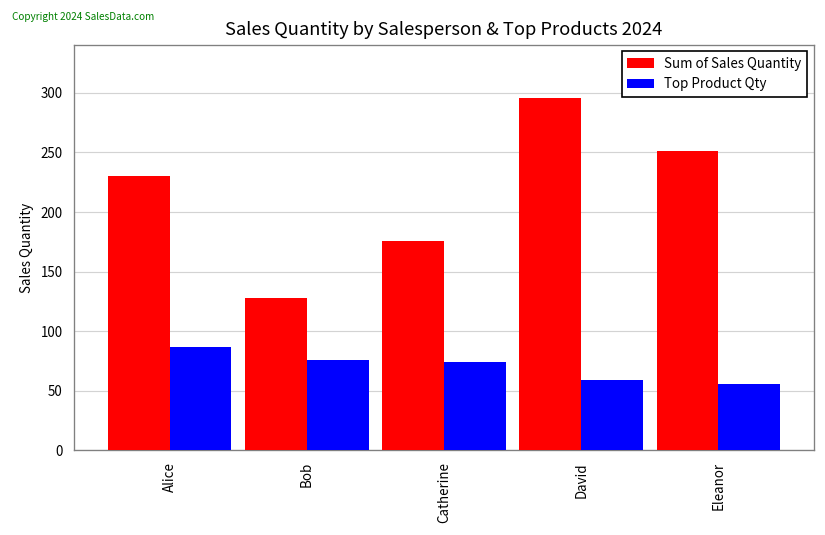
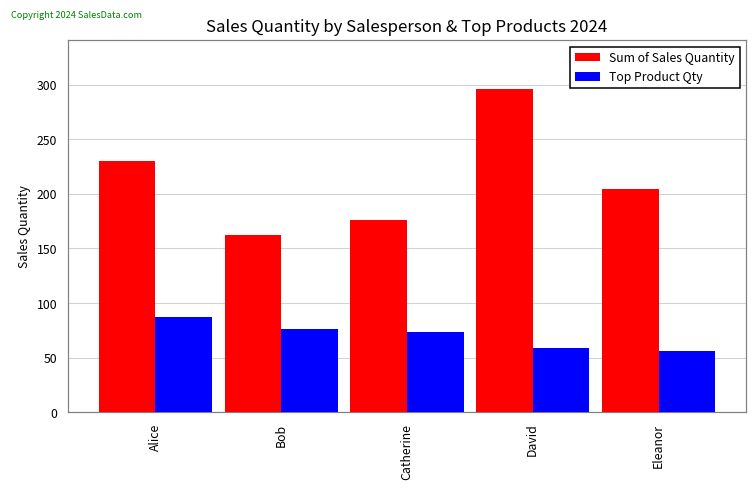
  {
    "Sum of Sales Quantity": {
      "Alice": 230,
-     "Bob": 130,
+     "Bob": 160,
      "Catherine": 180,
      "David": 300,
-     "Eleanor": 250
+     "Eleanor": 200
    },
    "Top Product Qty": {
      "Alice": 90,
      "Bob": 80,
      "Catherine": 70,
      "David": 60,
      "Eleanor": 60
    }
  }
